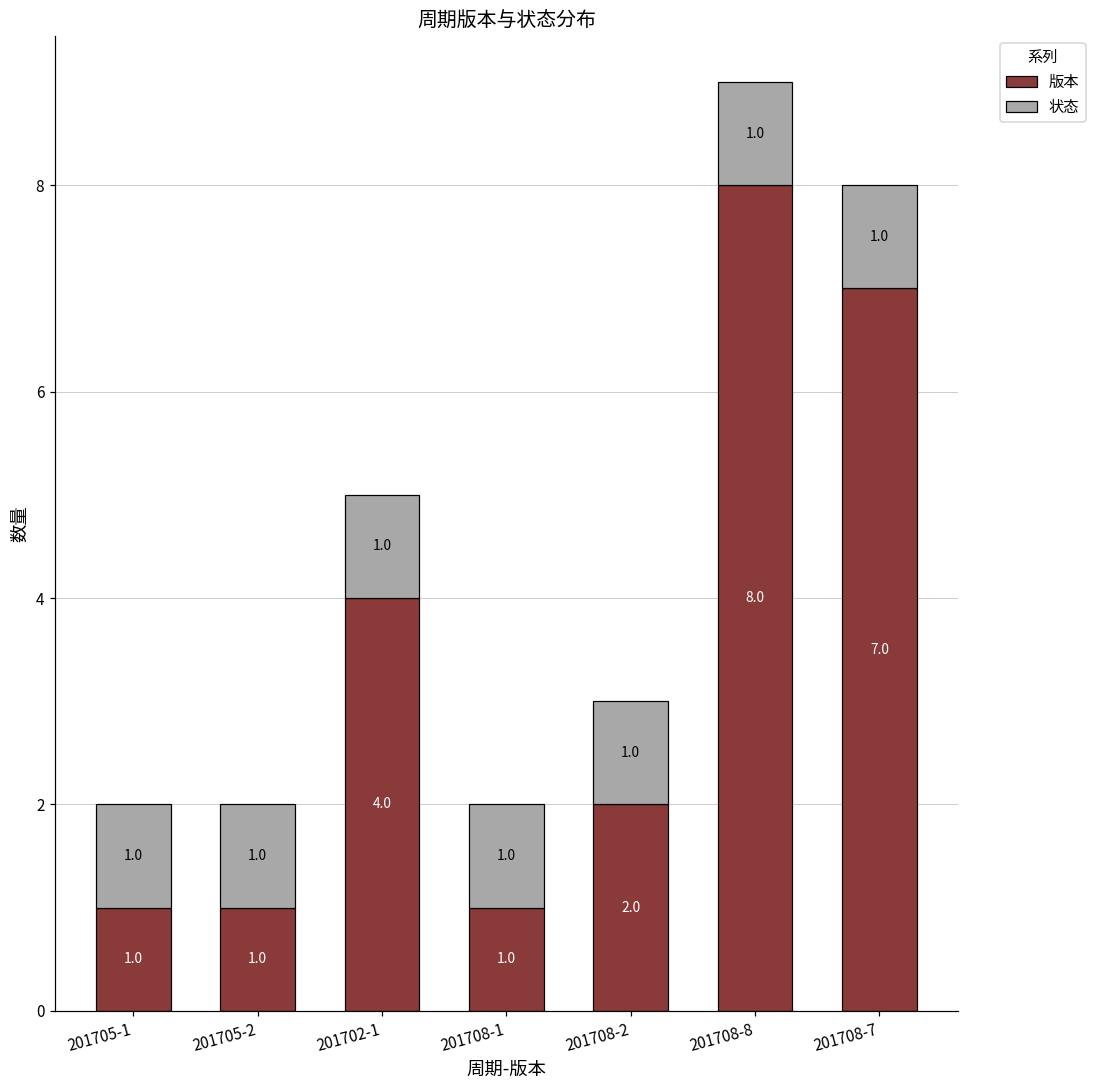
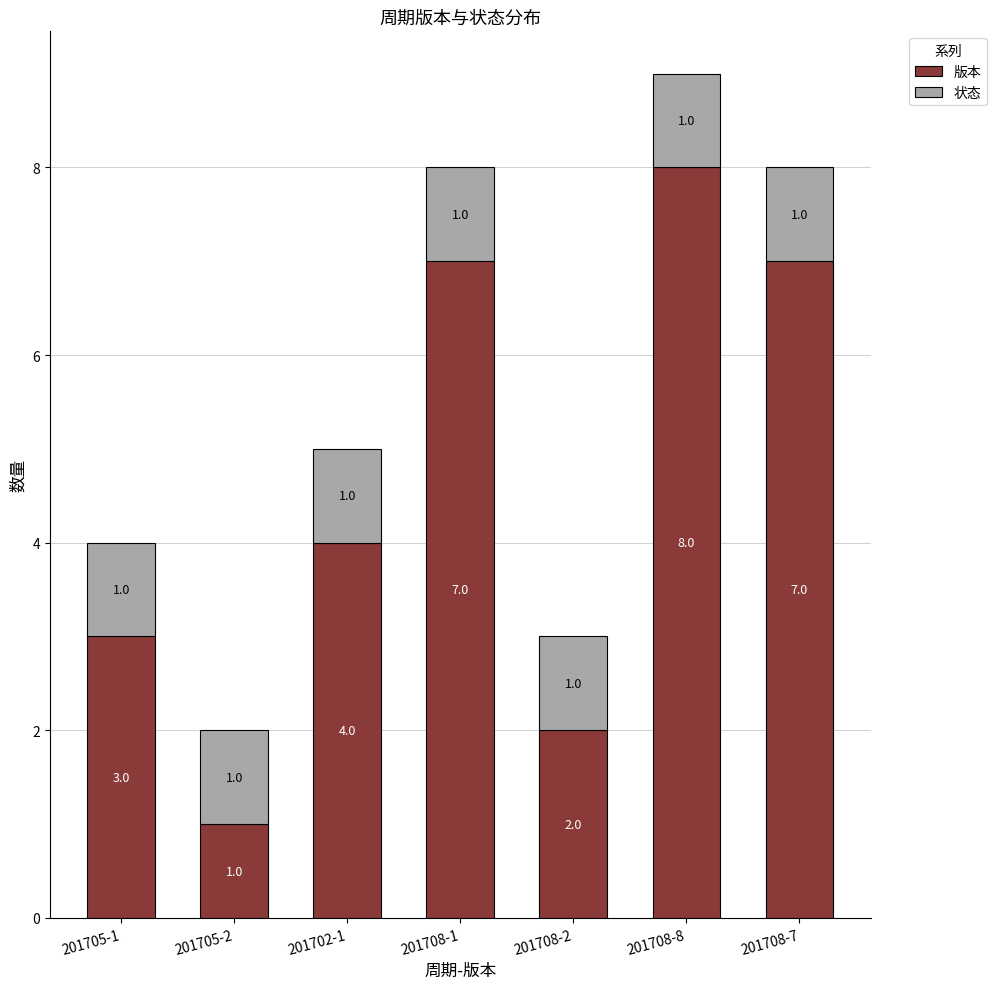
  {
    "版本": {
-     "201705-1": 1.0,
+     "201705-1": 3.0,
      "201705-2": 1.0,
      "201702-1": 4.0,
-     "201708-1": 1.0,
+     "201708-1": 7.0,
      "201708-2": 2.0,
      "201708-8": 8.0,
      "201708-7": 7.0
    },
    "状态": {
      "201705-1": 1.0,
      "201705-2": 1.0,
      "201702-1": 1.0,
      "201708-1": 1.0,
      "201708-2": 1.0,
      "201708-8": 1.0,
      "201708-7": 1.0
    }
  }
